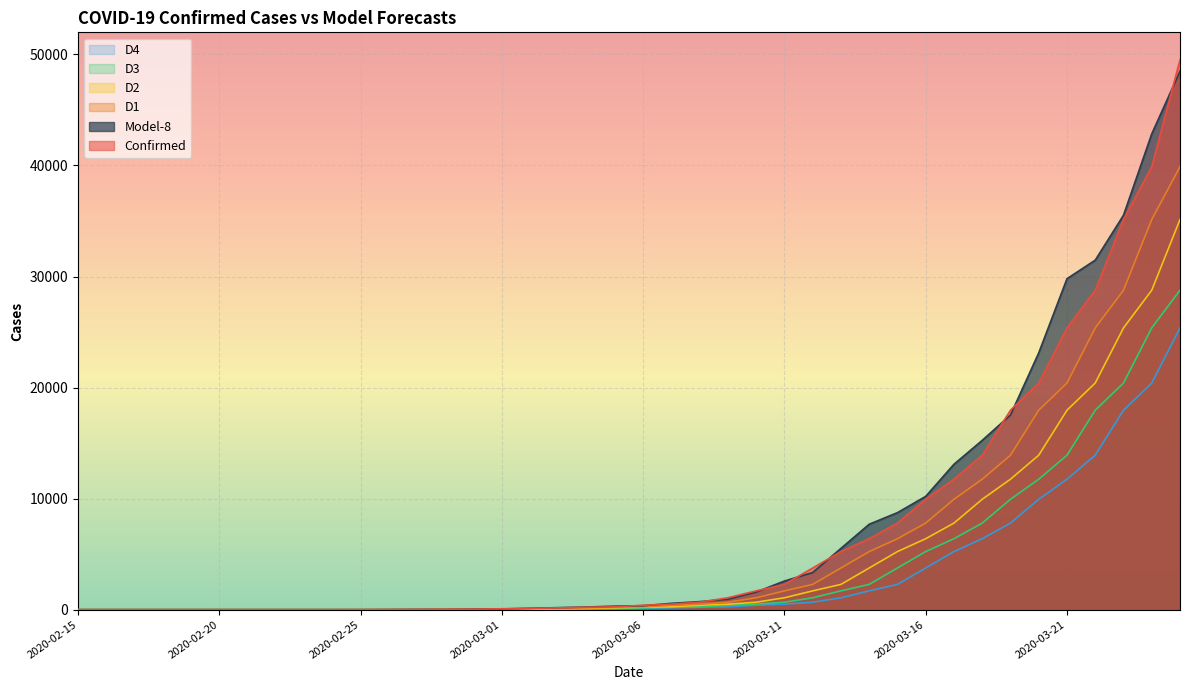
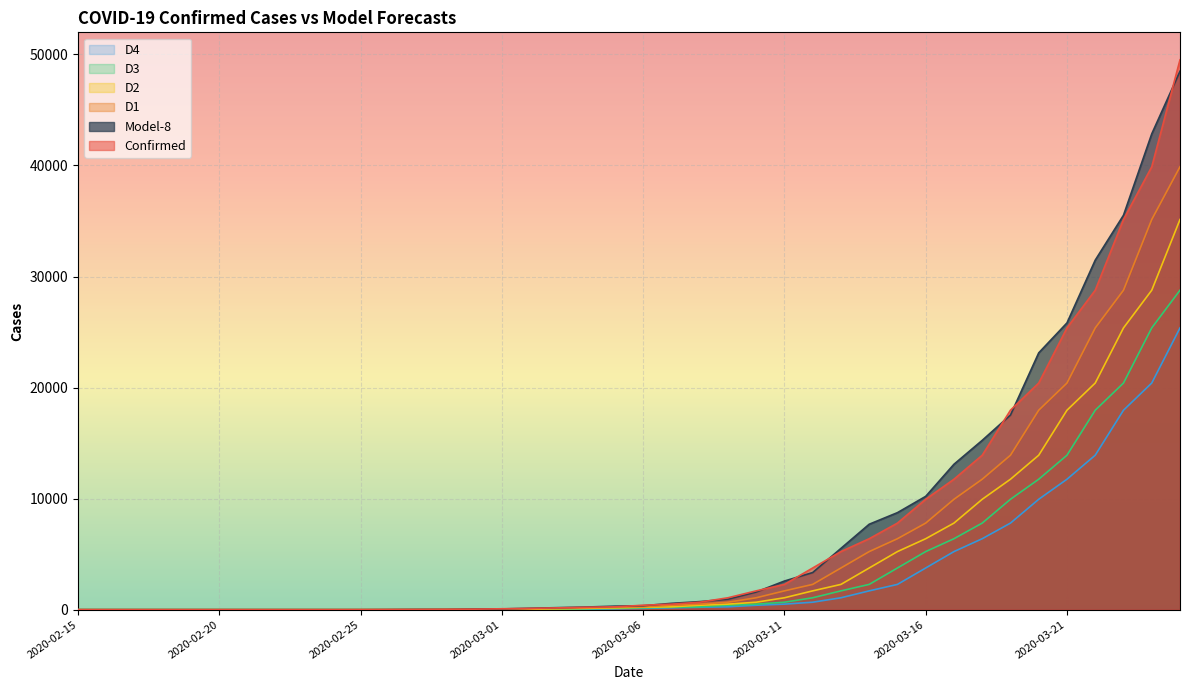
  {
    "Model-8": {
      "2020-03-11": 2600,
      "2020-03-16": 10200,
-     "2020-03-21": 29800
+     "2020-03-21": 25800
    }
  }
